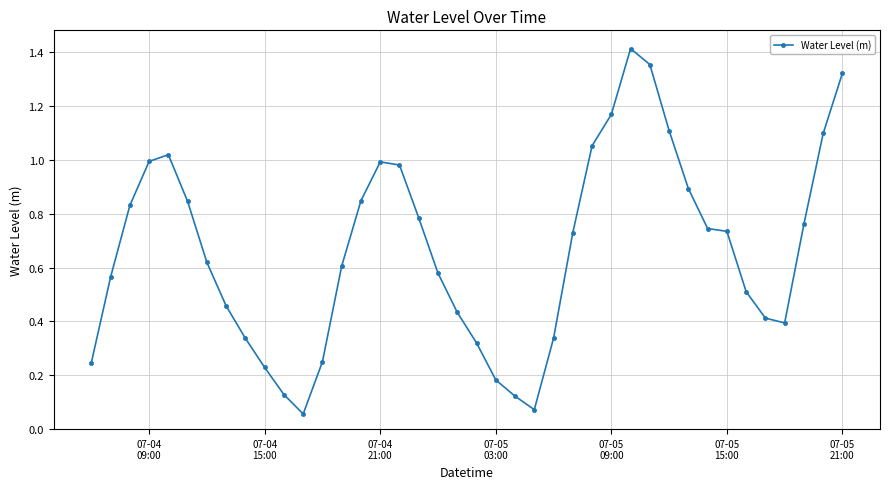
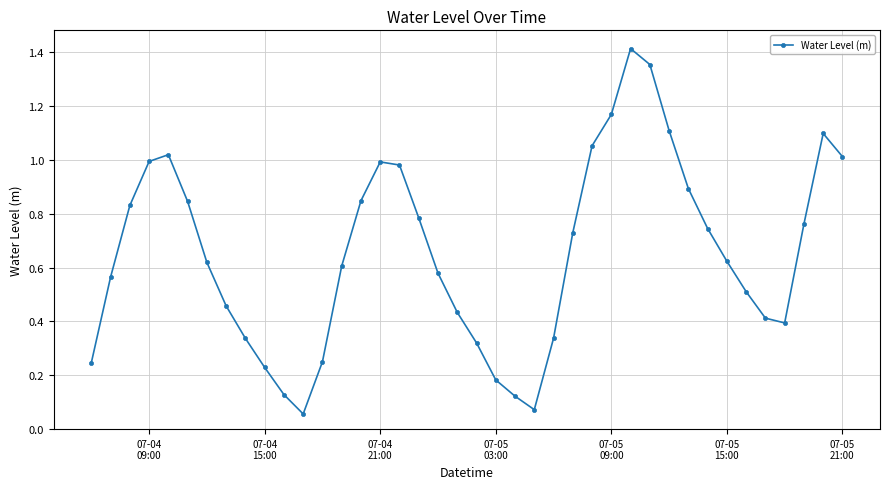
  {
    "07-04 09:00": 0.99,
    "07-04 15:00": 0.23,
    "07-04 21:00": 0.99,
    "07-05 03:00": 0.18,
    "07-05 09:00": 1.17,
-   "07-05 15:00": 0.73,
-   "07-05 21:00": 1.32
+   "07-05 15:00": 0.62,
+   "07-05 21:00": 1.01
  }
